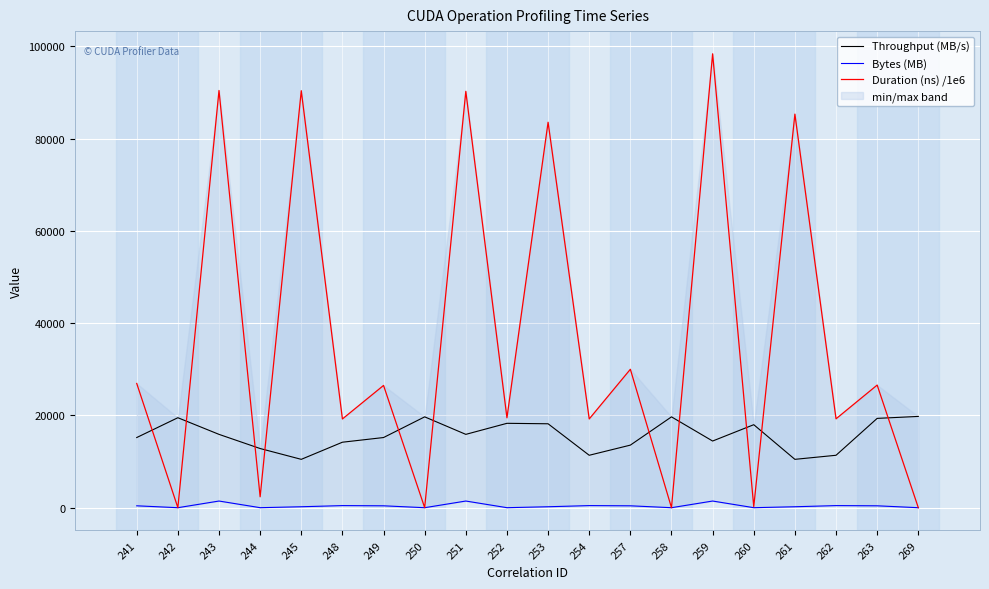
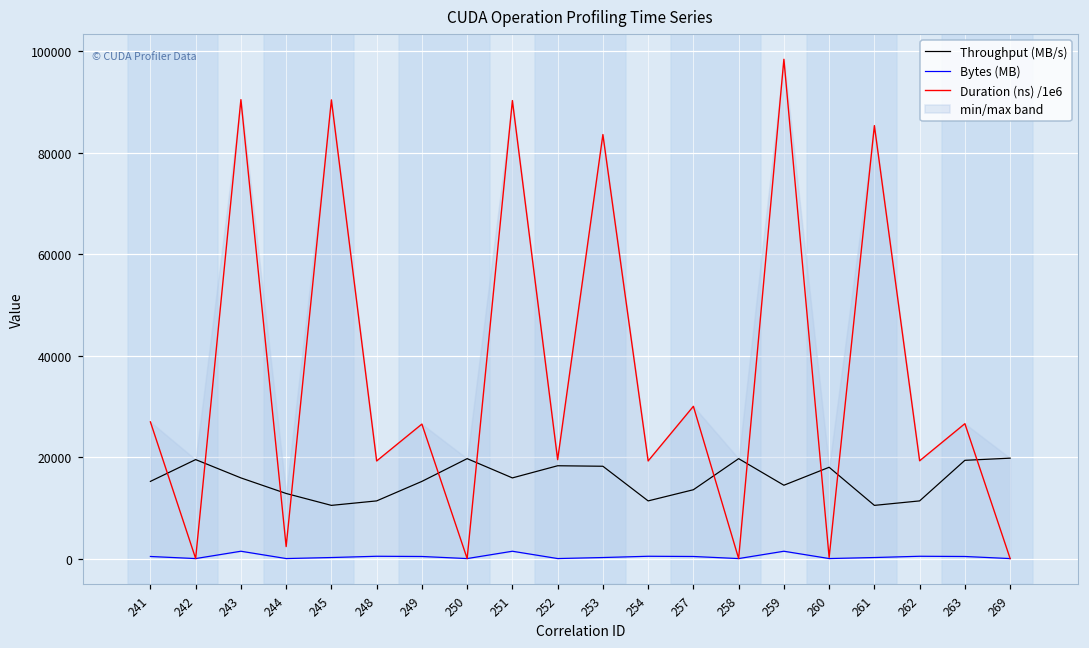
  {
    "Throughput (MB/s)": {
      "241": 15000,
      "243": 16000,
      "245": 10000,
-     "248": 14000,
+     "248": 11000,
      "249": 15000,
      "251": 16000,
      "252": 18000,
      "253": 18000,
      "254": 11000,
      "257": 14000,
      "259": 14000,
      "261": 10000,
      "262": 11000,
      "263": 19000
    },
    "Bytes (MB)": {
      "241": 0,
      "243": 1000,
      "244": 0,
      "245": 0,
      "248": 0,
      "249": 0,
      "251": 1000,
      "252": 0,
      "253": 0,
      "254": 0,
      "257": 0,
      "259": 1000,
      "261": 0,
      "262": 0,
      "263": 0
    },
    "Duration (ns) /1e6": {
      "244": 2000
    }
  }
